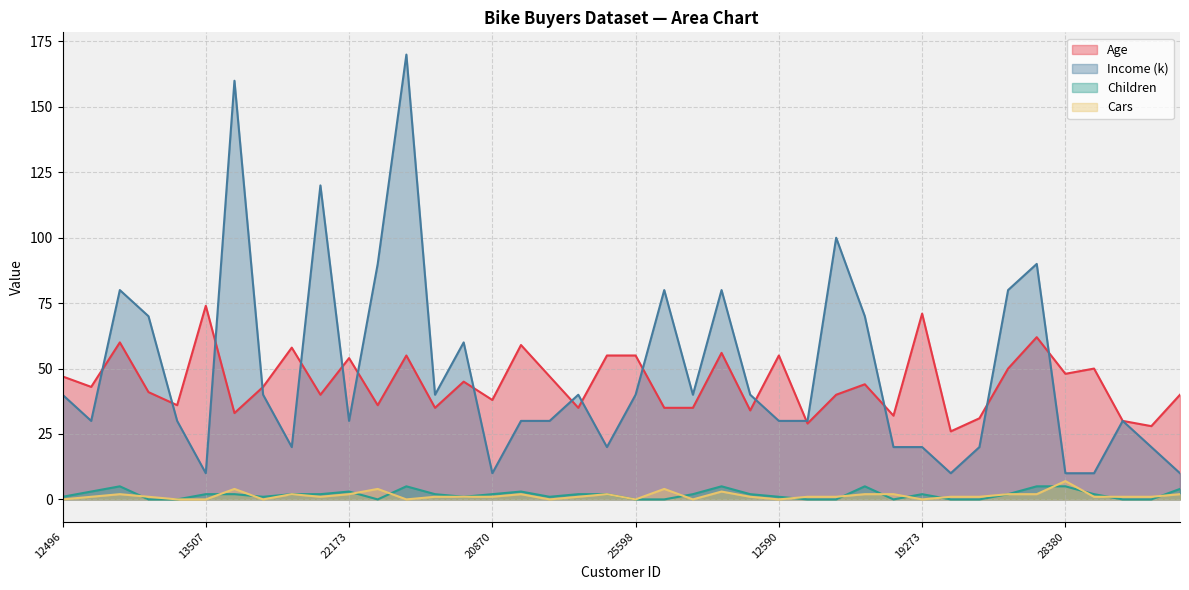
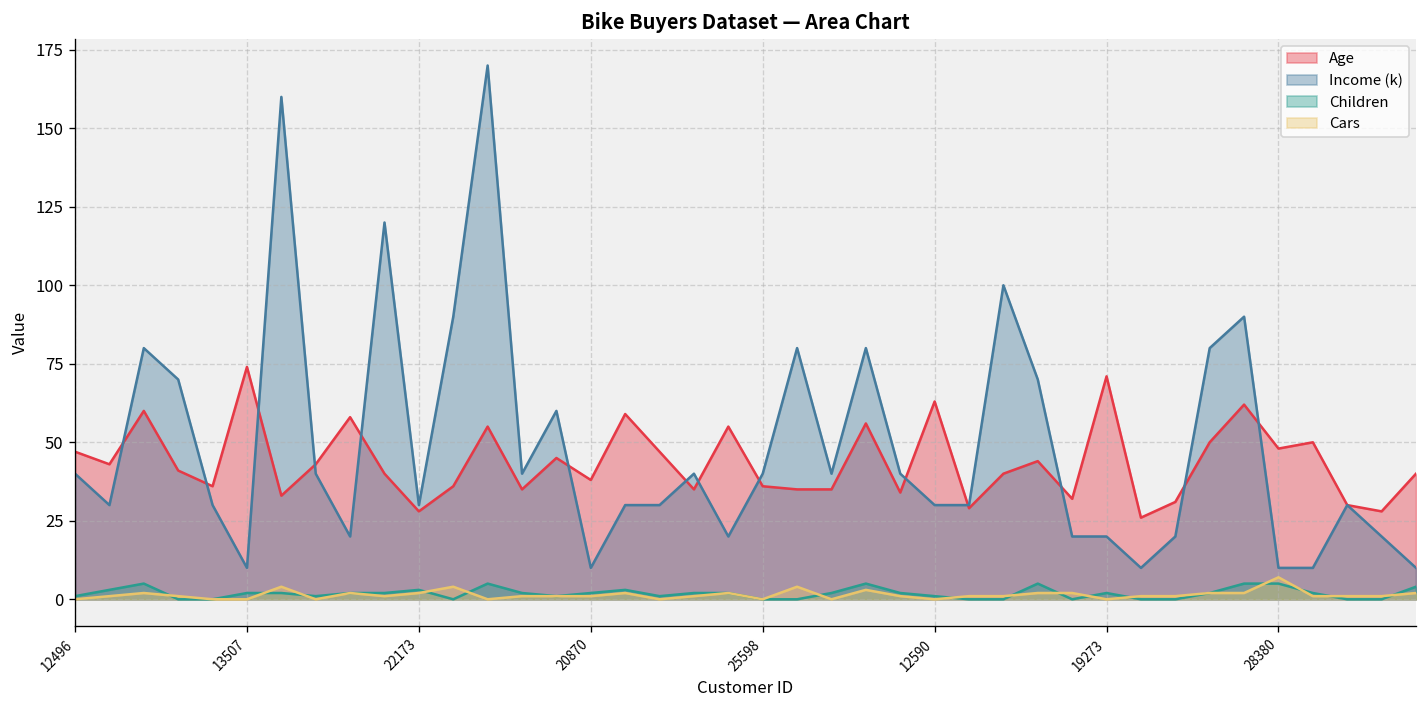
  {
    "Age": {
      "12496": 47,
      "13507": 74,
-     "22173": 54,
+     "22173": 28,
      "20870": 38,
-     "25598": 55,
-     "12590": 55,
+     "25598": 36,
+     "12590": 63,
      "19273": 71,
      "28380": 48
    },
    "Cars": {
      "12496": 0,
      "13507": 0,
      "22173": 2,
      "20870": 1,
      "12590": 0,
      "19273": 0,
      "28380": 7
    }
  }
